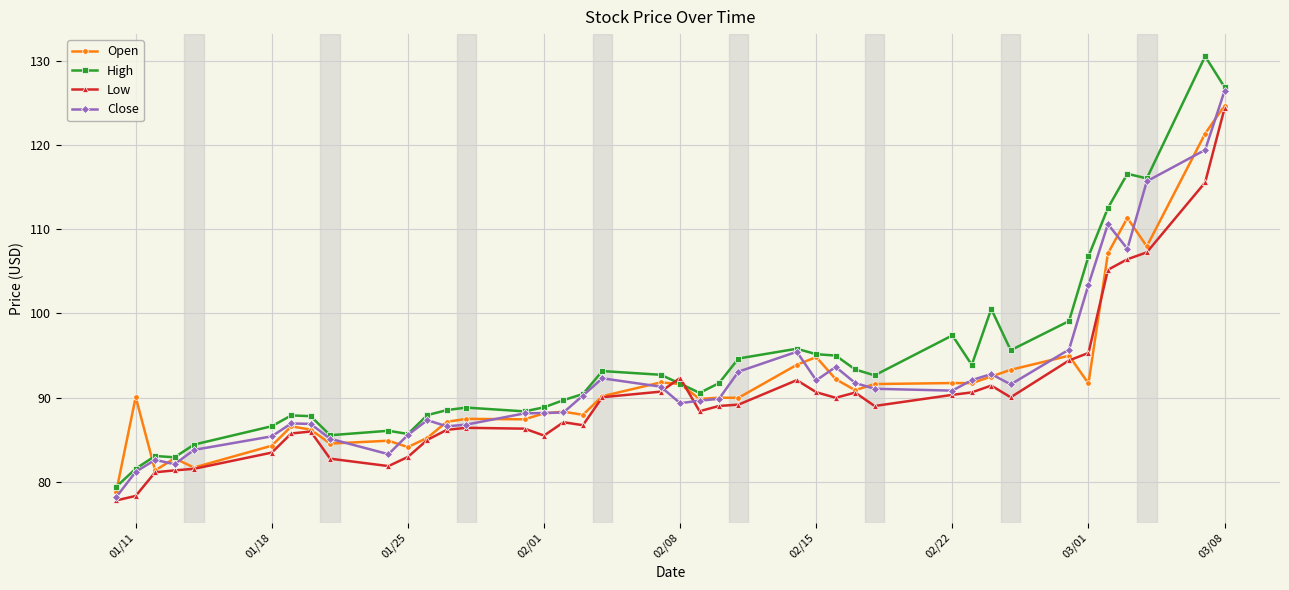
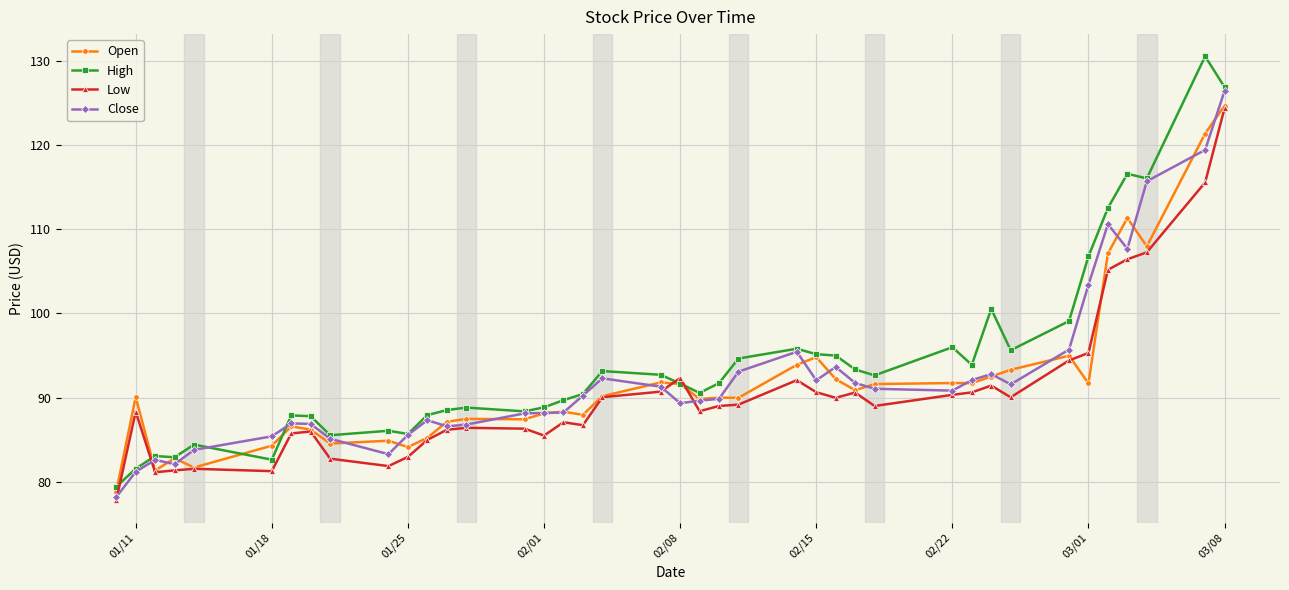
  {
    "Open": {
      "01/11": 90,
      "01/18": 84,
      "01/25": 84,
      "02/15": 95,
      "02/22": 92,
      "03/01": 92,
      "03/08": 125
    },
    "High": {
      "01/11": 82,
-     "01/18": 87,
+     "01/18": 83,
      "02/01": 89,
      "02/15": 95,
-     "02/22": 97,
+     "02/22": 96,
      "03/01": 107,
      "03/08": 127
    },
    "Low": {
-     "01/11": 78,
-     "01/18": 84,
+     "01/11": 88,
+     "01/18": 81,
      "01/25": 83,
      "02/01": 86,
      "02/08": 92,
      "02/15": 91,
      "02/22": 90,
      "03/01": 95,
      "03/08": 124
    },
    "Close": {
      "01/11": 81,
      "01/18": 85,
      "02/08": 89,
      "02/15": 92,
      "02/22": 91,
      "03/01": 103,
      "03/08": 126
    }
  }
